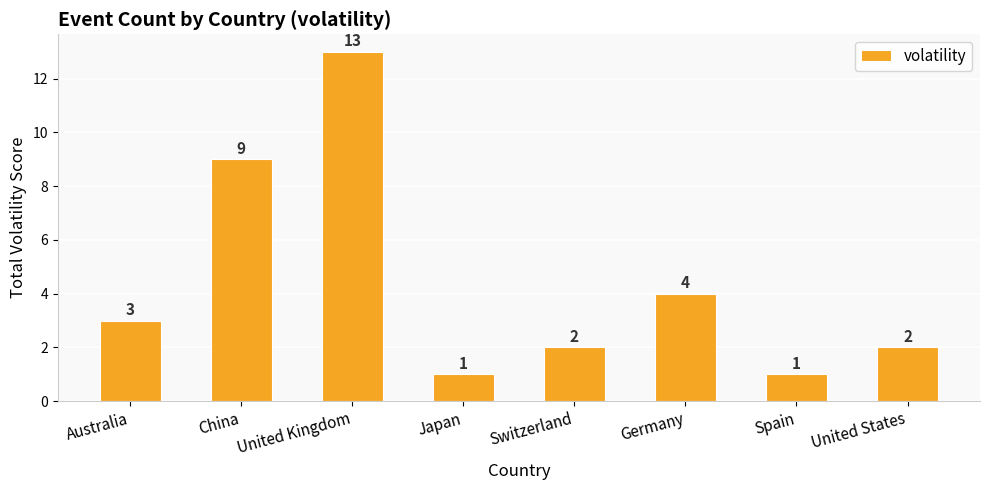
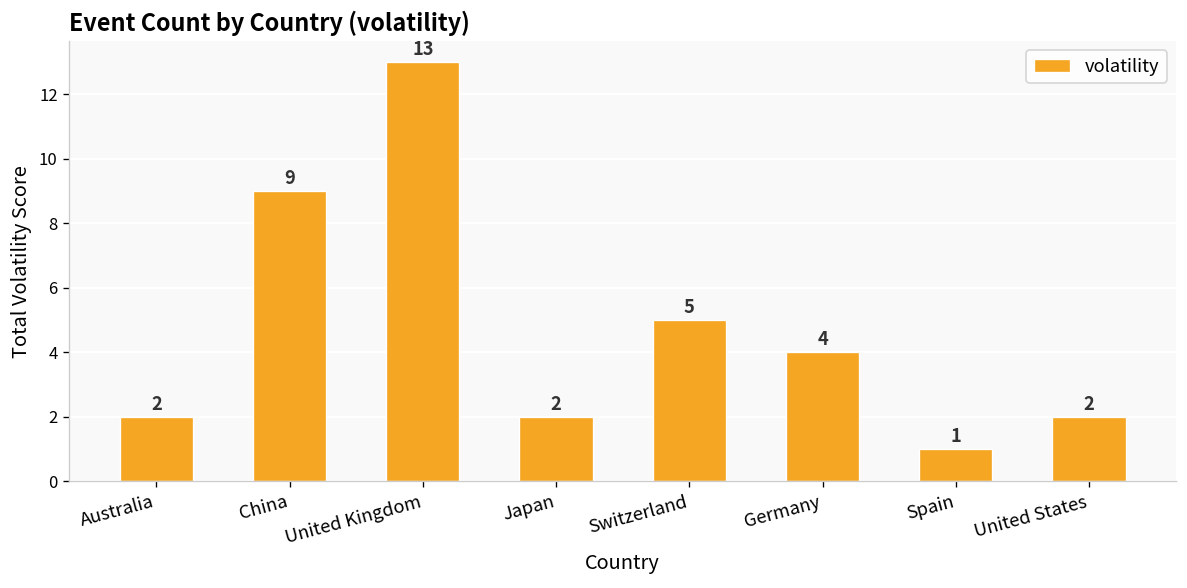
  {
-   "Australia": 3,
+   "Australia": 2,
    "China": 9,
    "United Kingdom": 13,
-   "Japan": 1,
-   "Switzerland": 2,
+   "Japan": 2,
+   "Switzerland": 5,
    "Germany": 4,
    "Spain": 1,
    "United States": 2
  }
